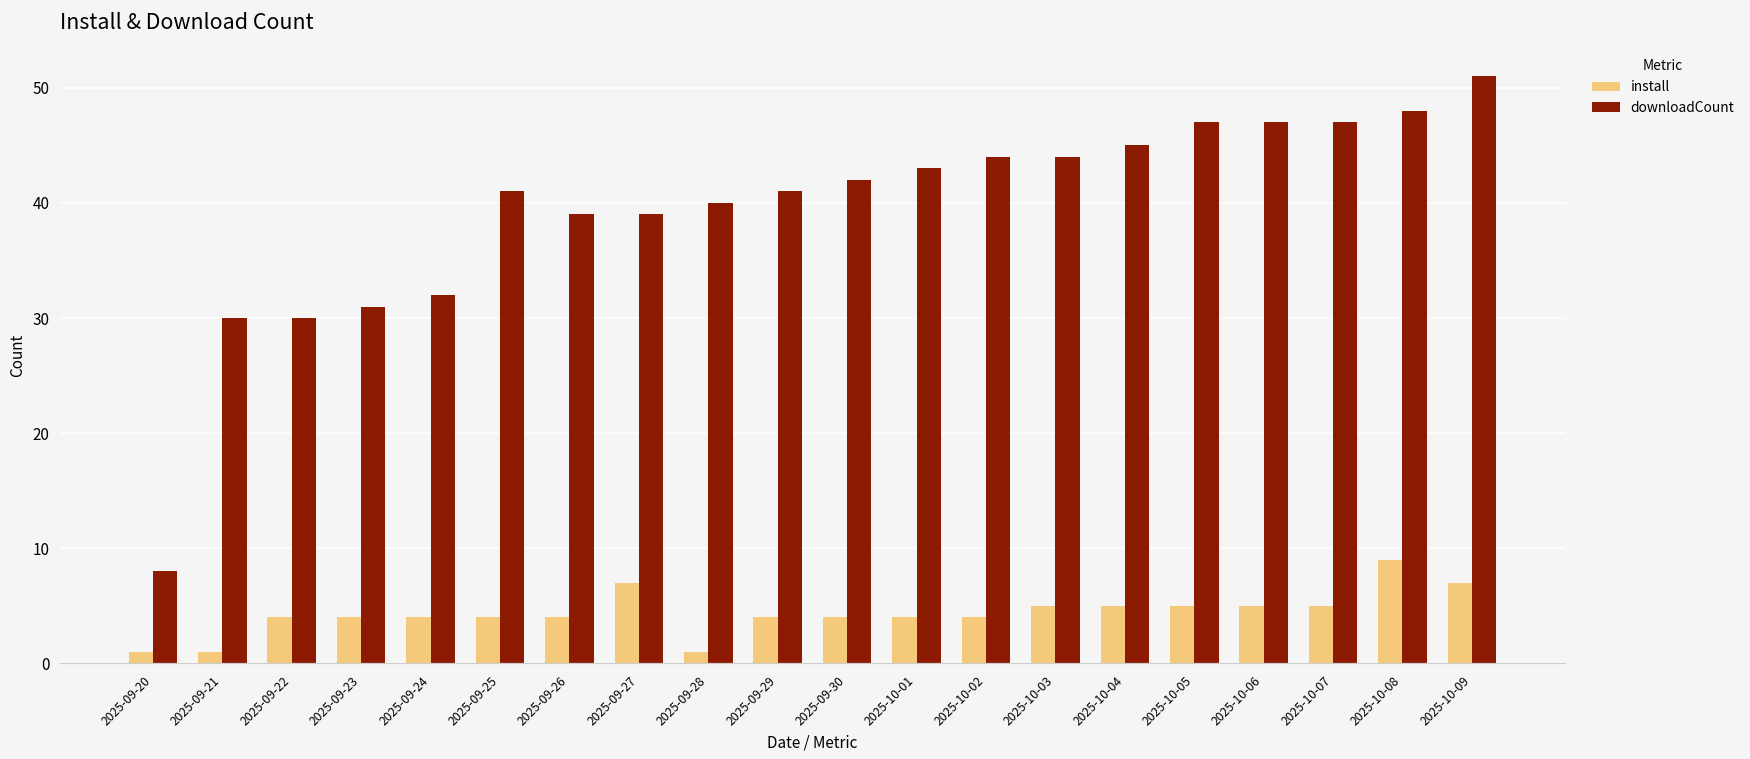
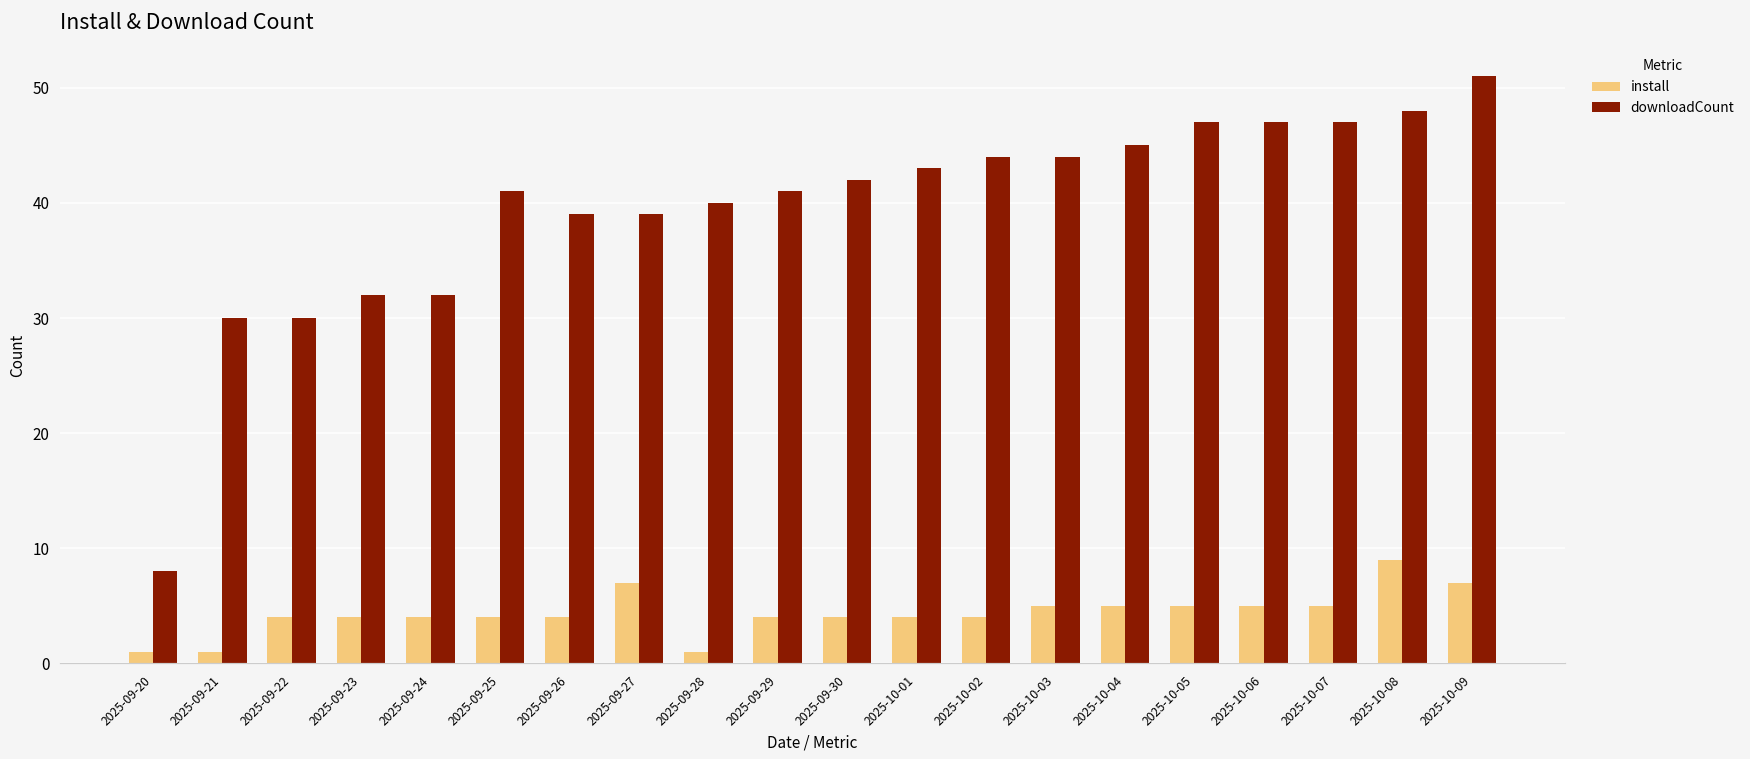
  {
    "install": {
      "2025-09-20": 1,
      "2025-09-21": 1,
      "2025-09-22": 4,
      "2025-09-23": 4,
      "2025-09-24": 4,
      "2025-09-25": 4,
      "2025-09-26": 4,
      "2025-09-27": 7,
      "2025-09-28": 1,
      "2025-09-29": 4,
      "2025-09-30": 4,
      "2025-10-01": 4,
      "2025-10-02": 4,
      "2025-10-03": 5,
      "2025-10-04": 5,
      "2025-10-05": 5,
      "2025-10-06": 5,
      "2025-10-07": 5,
      "2025-10-08": 9,
      "2025-10-09": 7
    },
    "downloadCount": {
      "2025-09-20": 8,
      "2025-09-21": 30,
      "2025-09-22": 30,
-     "2025-09-23": 31,
+     "2025-09-23": 32,
      "2025-09-24": 32,
      "2025-09-25": 41,
      "2025-09-26": 39,
      "2025-09-27": 39,
      "2025-09-28": 40,
      "2025-09-29": 41,
      "2025-09-30": 42,
      "2025-10-01": 43,
      "2025-10-02": 44,
      "2025-10-03": 44,
      "2025-10-04": 45,
      "2025-10-05": 47,
      "2025-10-06": 47,
      "2025-10-07": 47,
      "2025-10-08": 48,
      "2025-10-09": 51
    }
  }
